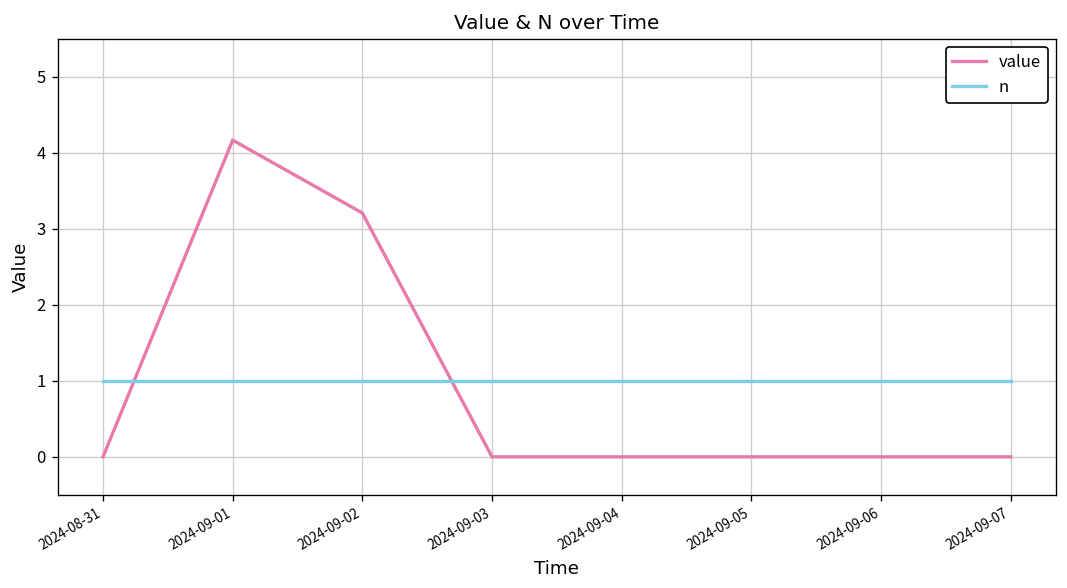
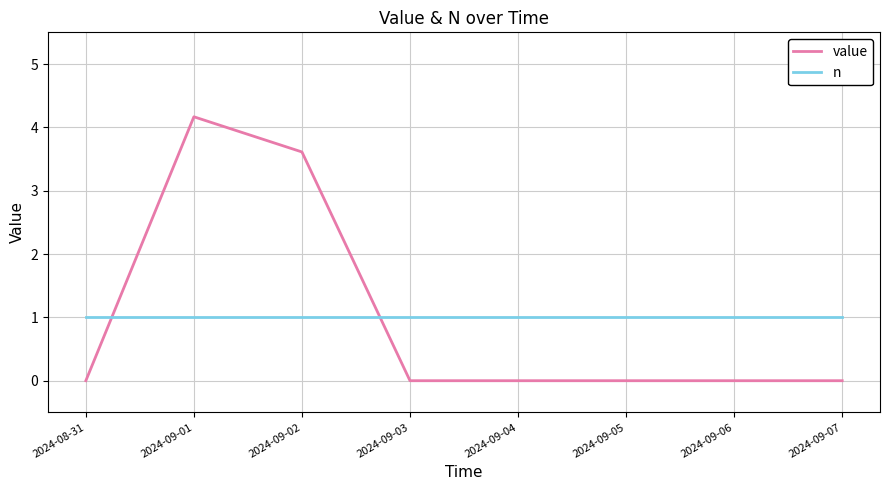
  {
    "value": {
      "2024-08-31": 0.0,
      "2024-09-01": 4.2,
-     "2024-09-02": 3.2,
+     "2024-09-02": 3.6,
      "2024-09-03": 0.0,
      "2024-09-04": 0.0,
      "2024-09-05": 0.0,
      "2024-09-06": 0.0,
      "2024-09-07": 0.0
    },
    "n": {
      "2024-08-31": 1.0,
      "2024-09-01": 1.0,
      "2024-09-02": 1.0,
      "2024-09-03": 1.0,
      "2024-09-04": 1.0,
      "2024-09-05": 1.0,
      "2024-09-06": 1.0,
      "2024-09-07": 1.0
    }
  }
